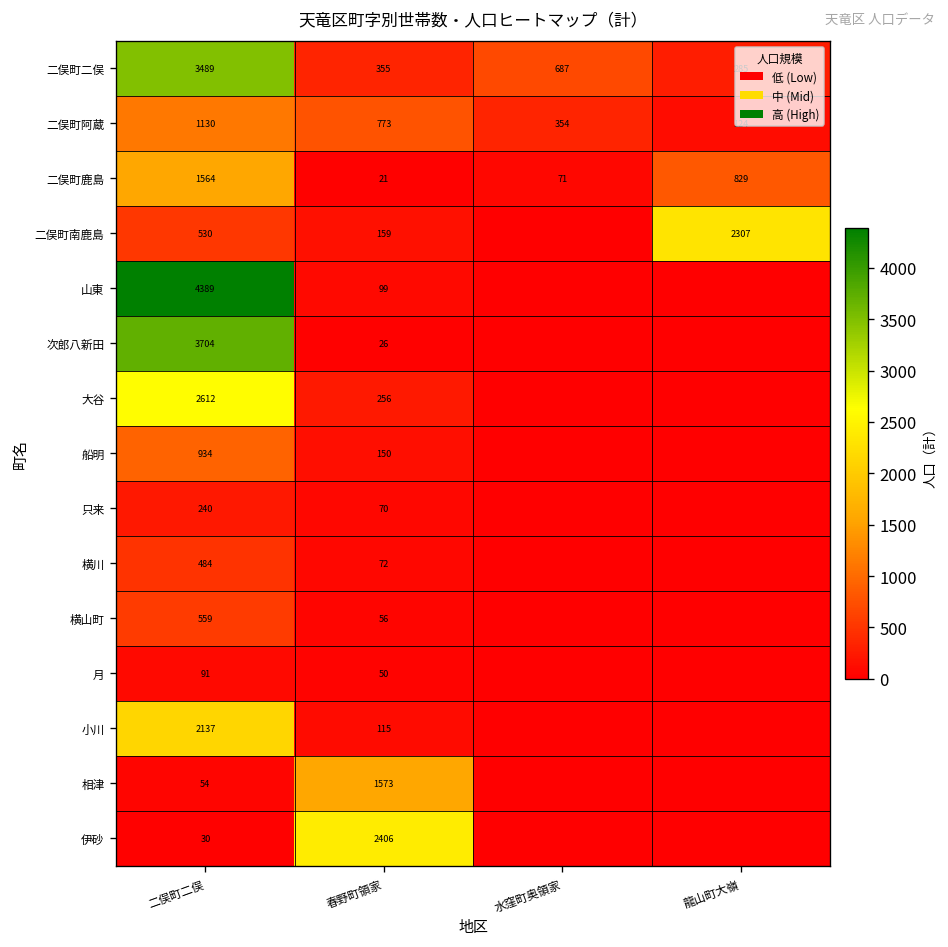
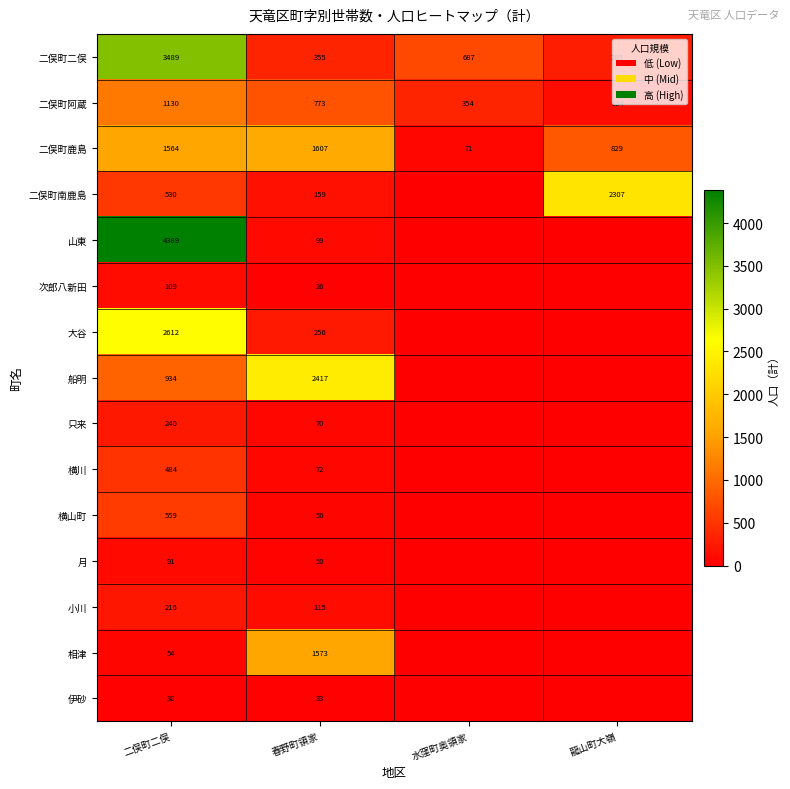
  {
    "二俣町二俣": {
      "二俣町二俣": 3489,
      "春野町領家": 355,
      "水窪町奥領家": 687
    },
    "二俣町阿蔵": {
      "二俣町二俣": 1130,
      "春野町領家": 773,
      "水窪町奥領家": 354
    },
    "二俣町鹿島": {
      "二俣町二俣": 1564,
-     "春野町領家": 21,
+     "春野町領家": 1607,
      "水窪町奥領家": 71,
      "龍山町大嶺": 829
    },
    "二俣町南鹿島": {
      "二俣町二俣": 530,
      "春野町領家": 159,
      "龍山町大嶺": 2307
    },
    "山東": {
      "二俣町二俣": 4389,
      "春野町領家": 99
    },
    "次郎八新田": {
-     "二俣町二俣": 3704,
+     "二俣町二俣": 109,
      "春野町領家": 26
    },
    "大谷": {
      "二俣町二俣": 2612,
      "春野町領家": 256
    },
    "船明": {
      "二俣町二俣": 934,
-     "春野町領家": 150
+     "春野町領家": 2417
    },
    "只来": {
      "二俣町二俣": 240,
      "春野町領家": 70
    },
    "横川": {
      "二俣町二俣": 484,
      "春野町領家": 72
    },
    "横山町": {
      "二俣町二俣": 559,
      "春野町領家": 56
    },
    "月": {
      "二俣町二俣": 91,
      "春野町領家": 50
    },
    "小川": {
-     "二俣町二俣": 2137,
+     "二俣町二俣": 216,
      "春野町領家": 115
    },
    "相津": {
      "二俣町二俣": 54,
      "春野町領家": 1573
    },
    "伊砂": {
      "二俣町二俣": 30,
-     "春野町領家": 2406
+     "春野町領家": 33
    }
  }
